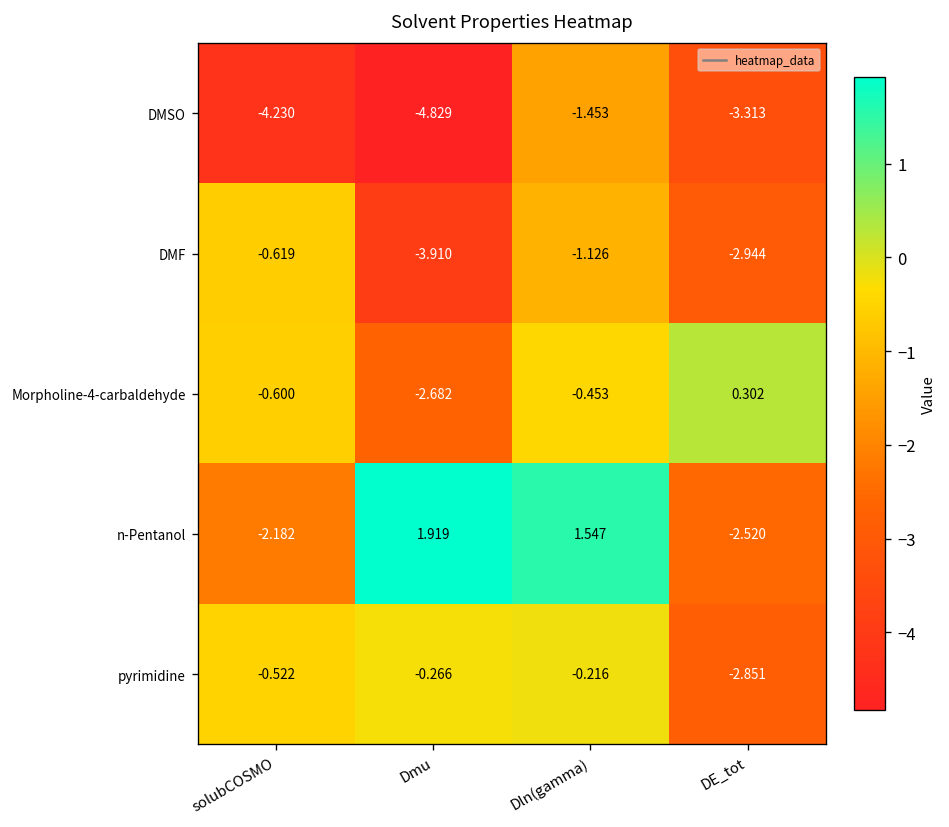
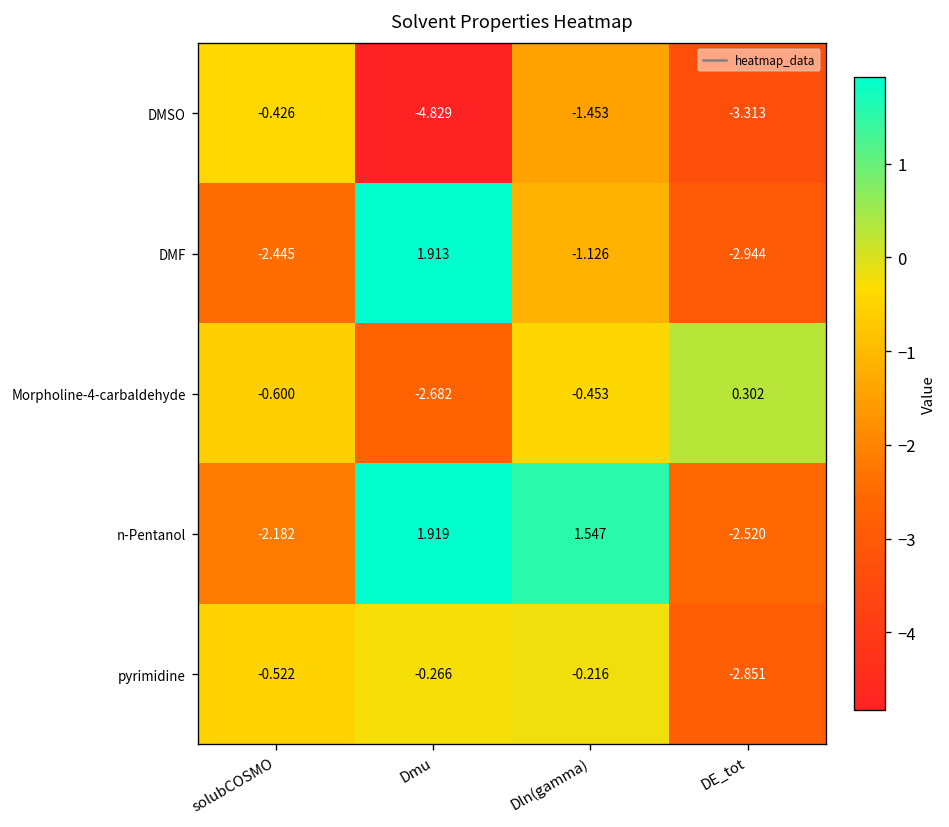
  {
    "DMSO": {
-     "solubCOSMO": -4.230,
+     "solubCOSMO": -0.426,
      "Dmu": -4.829,
      "Dln(gamma)": -1.453,
      "DE_tot": -3.313
    },
    "DMF": {
-     "solubCOSMO": -0.619,
-     "Dmu": -3.910,
+     "solubCOSMO": -2.445,
+     "Dmu": 1.913,
      "Dln(gamma)": -1.126,
      "DE_tot": -2.944
    },
    "Morpholine-4-carbaldehyde": {
      "solubCOSMO": -0.600,
      "Dmu": -2.682,
      "Dln(gamma)": -0.453,
      "DE_tot": 0.302
    },
    "n-Pentanol": {
      "solubCOSMO": -2.182,
      "Dmu": 1.919,
      "Dln(gamma)": 1.547,
      "DE_tot": -2.520
    },
    "pyrimidine": {
      "solubCOSMO": -0.522,
      "Dmu": -0.266,
      "Dln(gamma)": -0.216,
      "DE_tot": -2.851
    }
  }
